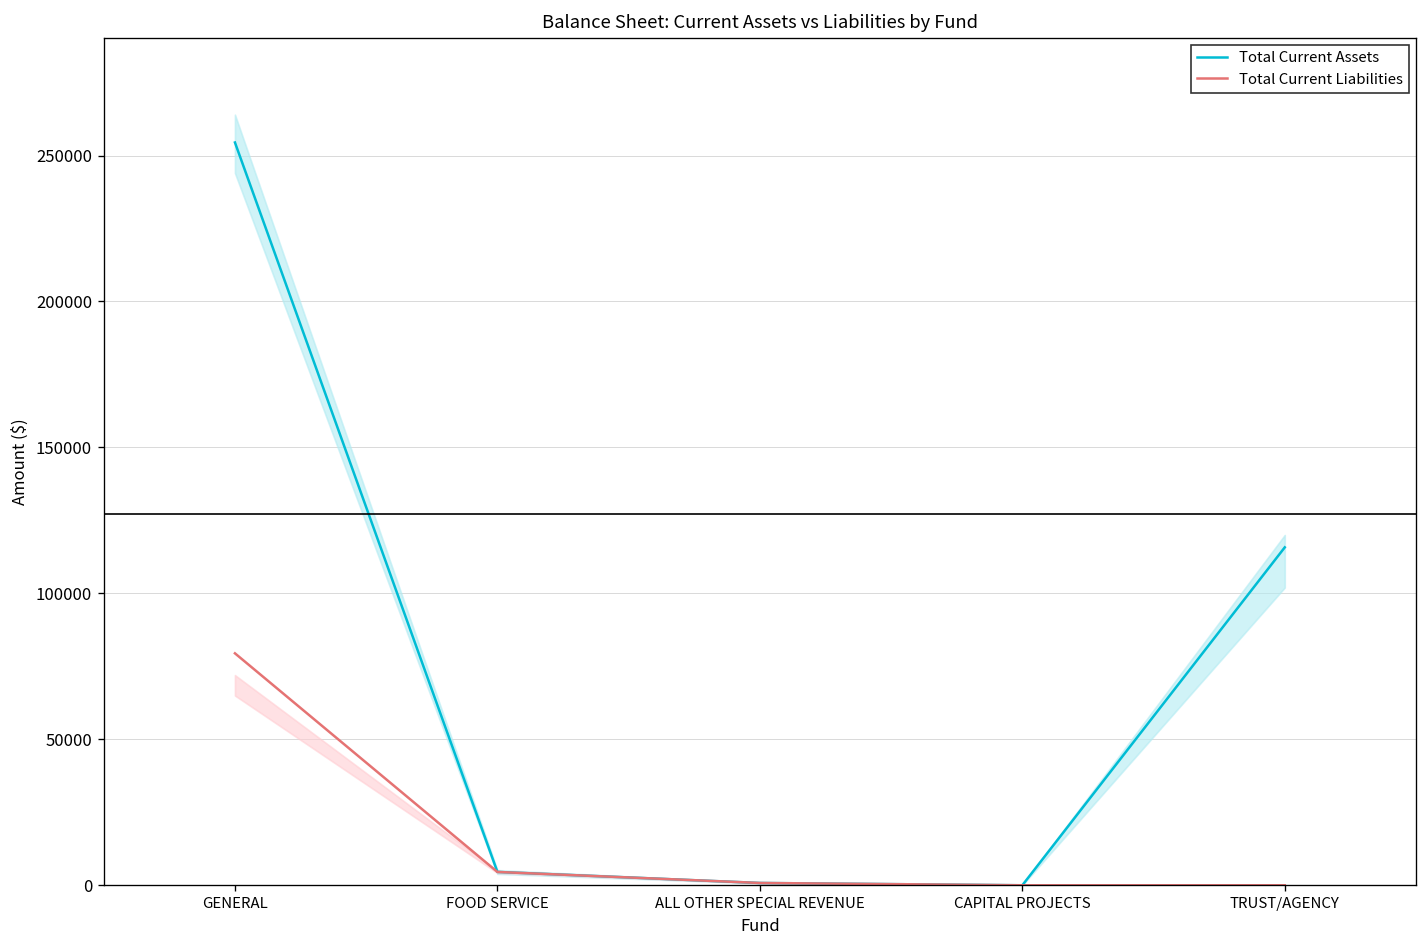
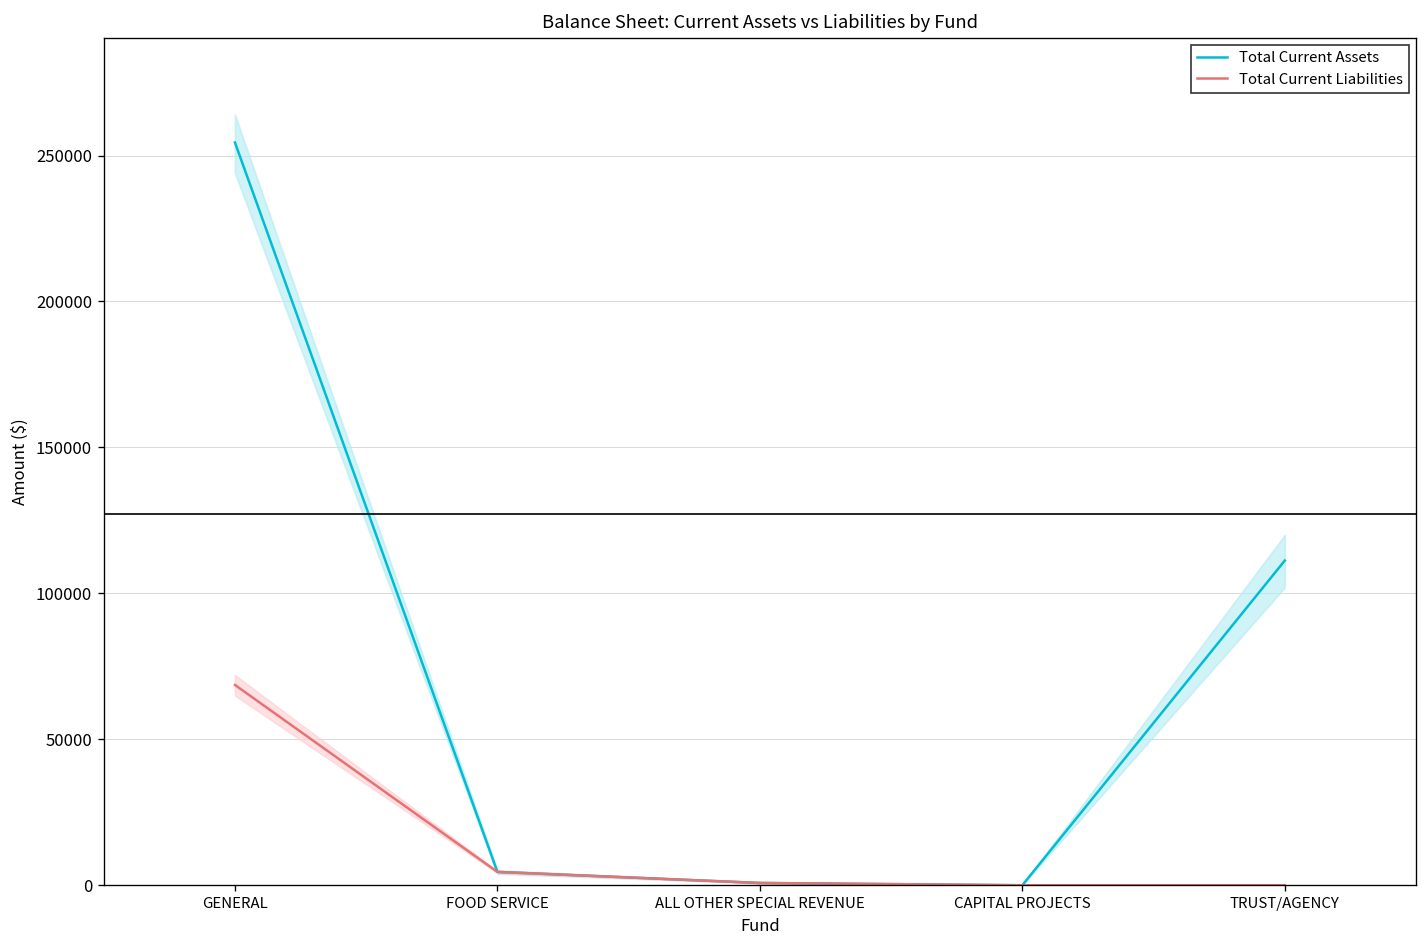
  {
    "Total Current Assets": {
      "GENERAL": 254000,
-     "TRUST/AGENCY": 116000
+     "TRUST/AGENCY": 111000
    },
    "Total Current Liabilities": {
-     "GENERAL": 79000
+     "GENERAL": 69000
    }
  }
